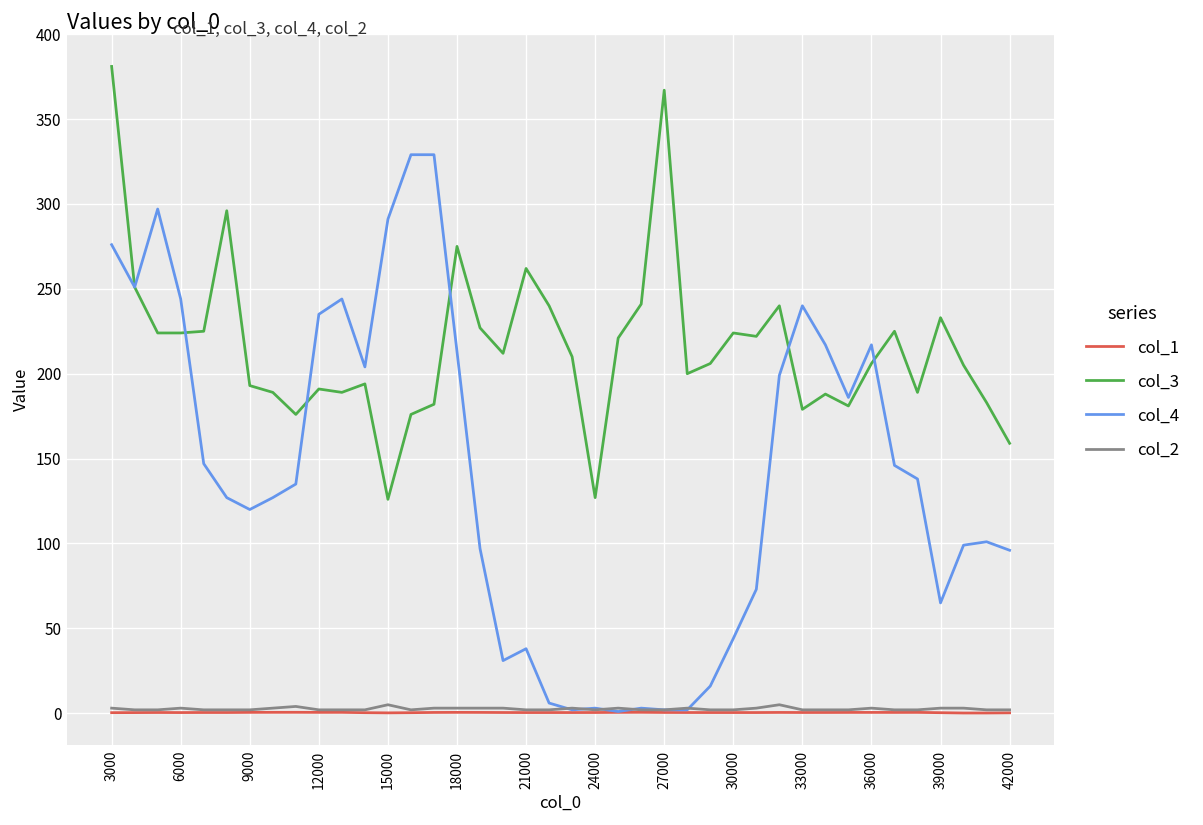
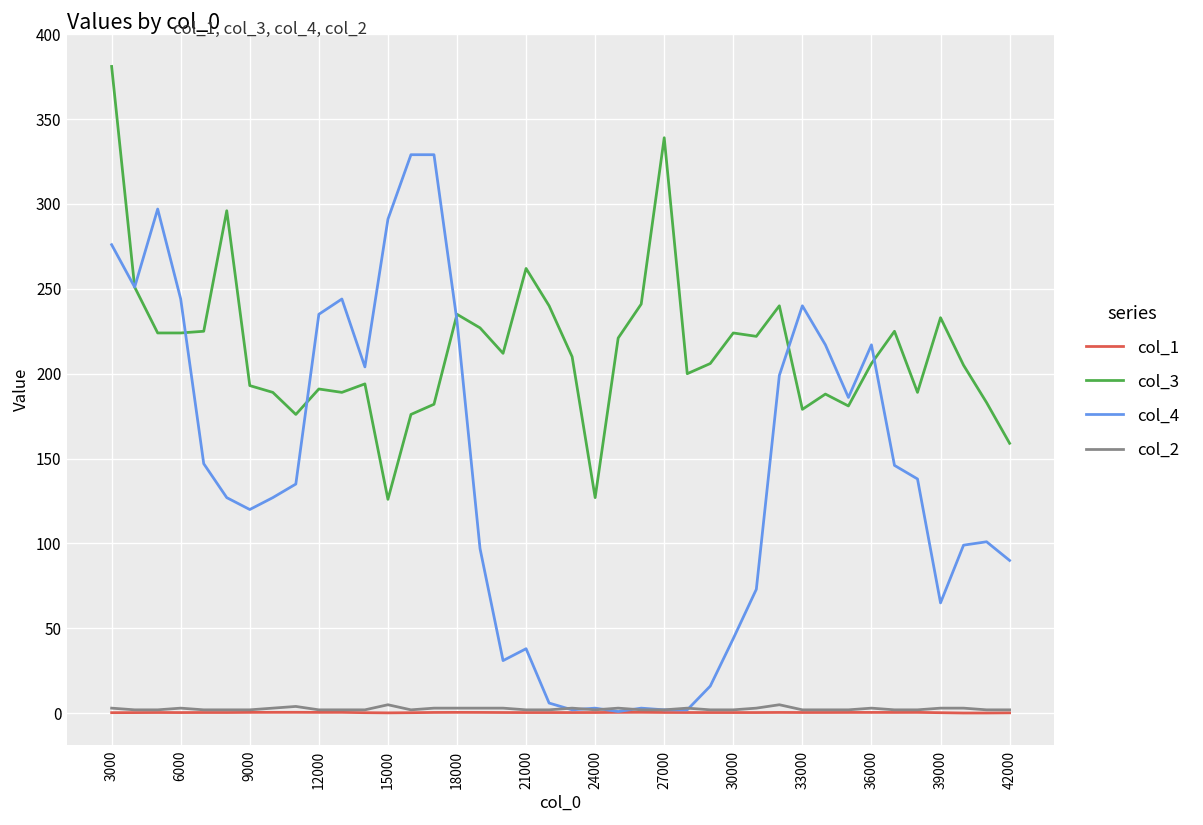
  {
    "col_1": {
      "3000": 0,
      "6000": 0,
      "15000": 0,
      "18000": 1,
      "36000": 0,
      "39000": 0,
      "42000": 0
    },
    "col_3": {
      "3000": 381,
      "6000": 224,
      "9000": 193,
      "12000": 191,
      "15000": 126,
-     "18000": 275,
+     "18000": 235,
      "21000": 262,
      "24000": 127,
-     "27000": 367,
+     "27000": 339,
      "30000": 224,
      "33000": 179,
      "36000": 206,
      "39000": 233,
      "42000": 159
    },
    "col_4": {
      "3000": 276,
      "6000": 244,
      "9000": 120,
      "12000": 235,
      "15000": 291,
-     "18000": 213,
+     "18000": 231,
      "21000": 38,
      "30000": 44,
      "33000": 240,
      "36000": 217,
      "39000": 65,
-     "42000": 96
+     "42000": 90
    },
    "col_2": {
      "3000": 3,
      "6000": 3,
      "15000": 5,
      "18000": 3,
      "36000": 3,
      "39000": 3,
      "42000": 2
    }
  }
